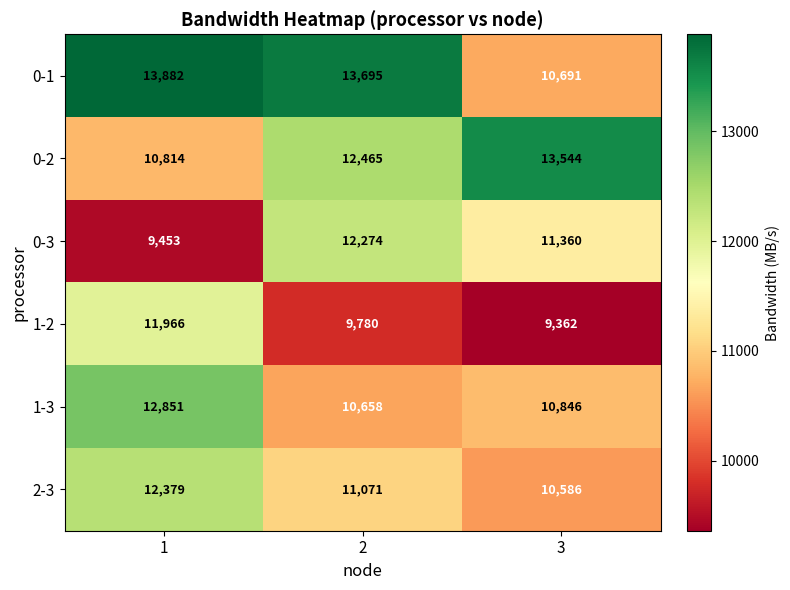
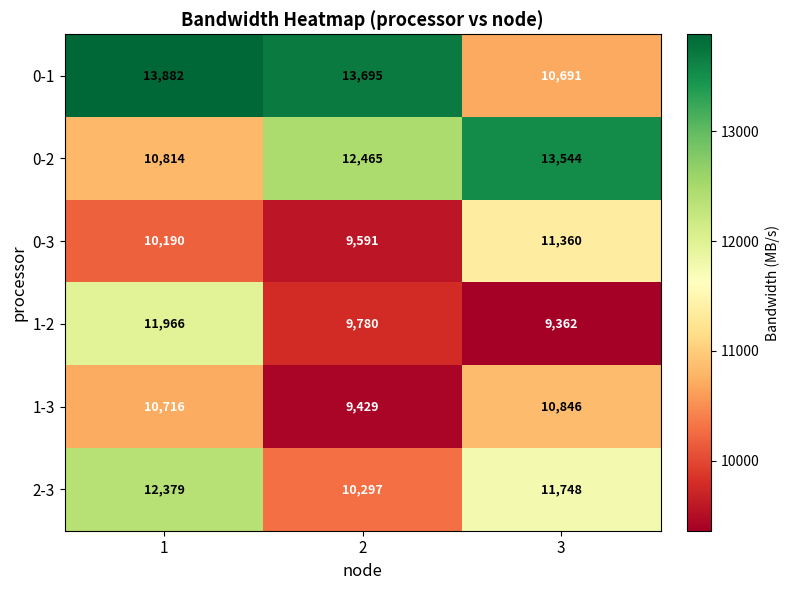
  {
    "0-1": {
      "1": "13,882",
      "2": "13,695",
      "3": "10,691"
    },
    "0-2": {
      "1": "10,814",
      "2": "12,465",
      "3": "13,544"
    },
    "0-3": {
-     "1": "9,453",
-     "2": "12,274",
+     "1": "10,190",
+     "2": "9,591",
      "3": "11,360"
    },
    "1-2": {
      "1": "11,966",
      "2": "9,780",
      "3": "9,362"
    },
    "1-3": {
-     "1": "12,851",
-     "2": "10,658",
+     "1": "10,716",
+     "2": "9,429",
      "3": "10,846"
    },
    "2-3": {
      "1": "12,379",
-     "2": "11,071",
-     "3": "10,586"
+     "2": "10,297",
+     "3": "11,748"
    }
  }
